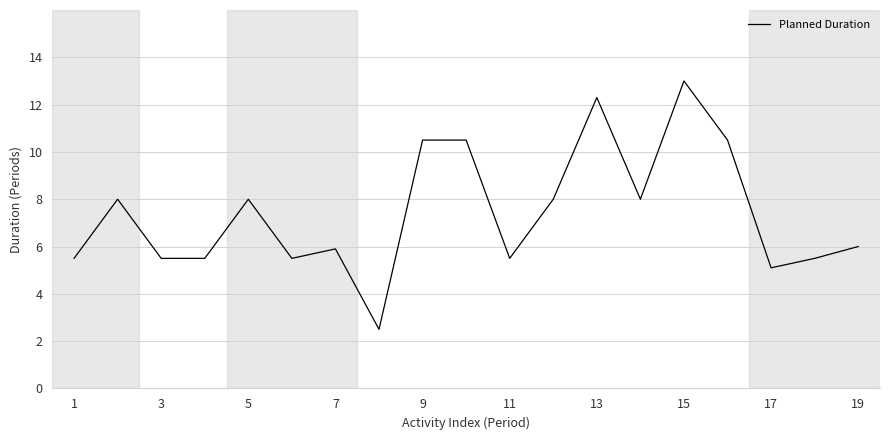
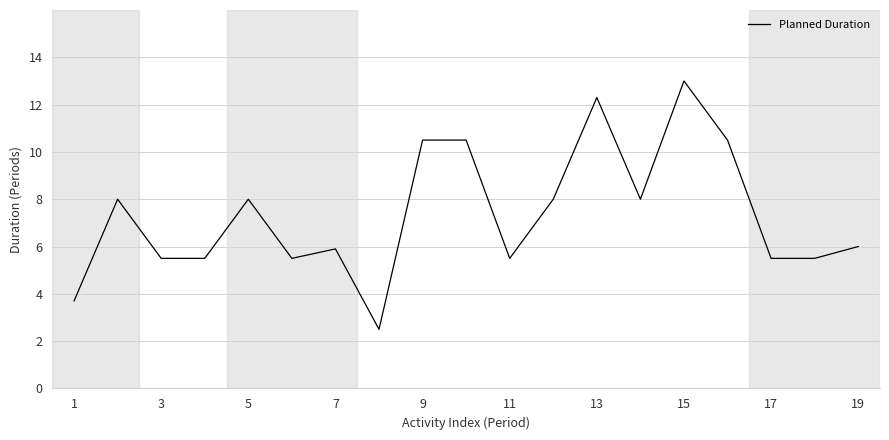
  {
-   "1": 5.5,
+   "1": 3.7,
    "3": 5.5,
    "5": 8.0,
    "7": 5.9,
    "9": 10.5,
    "11": 5.5,
    "13": 12.3,
    "15": 13.0,
-   "17": 5.1,
+   "17": 5.5,
    "19": 6.0
  }
